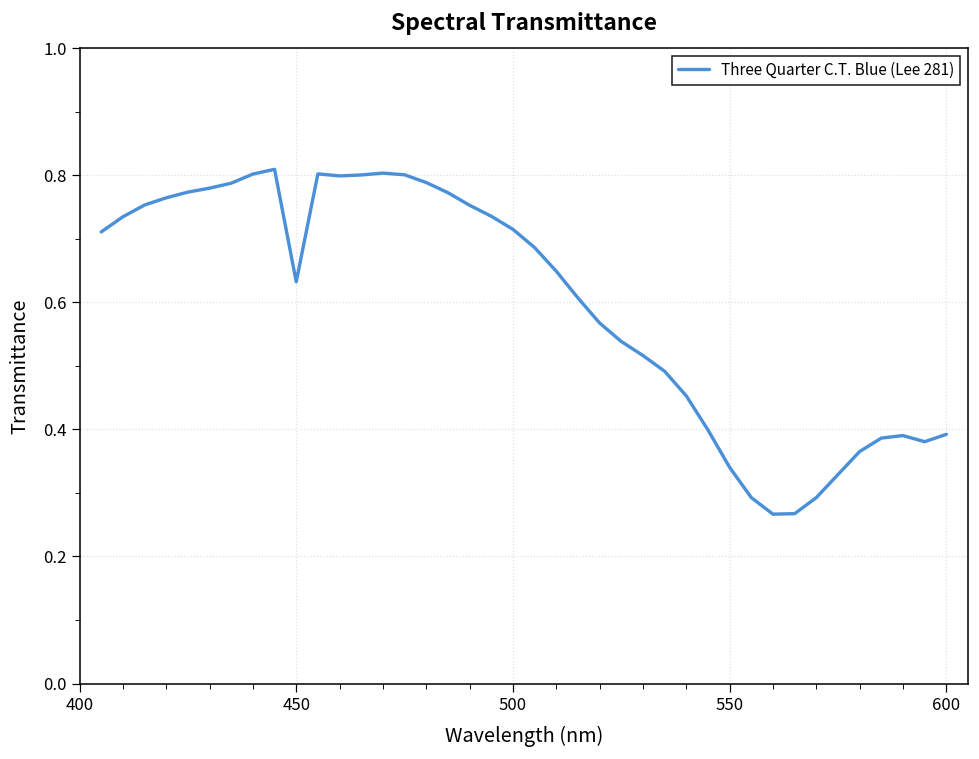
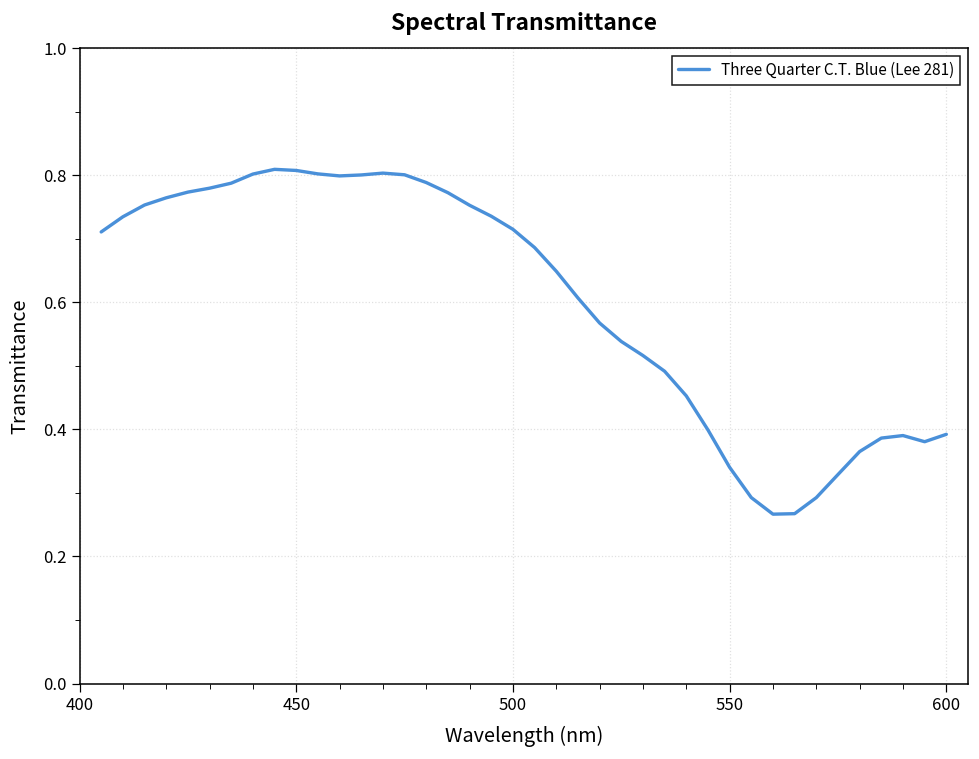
  {
-   "450": 0.63,
+   "450": 0.81,
    "500": 0.71,
    "550": 0.34,
    "600": 0.39
  }
